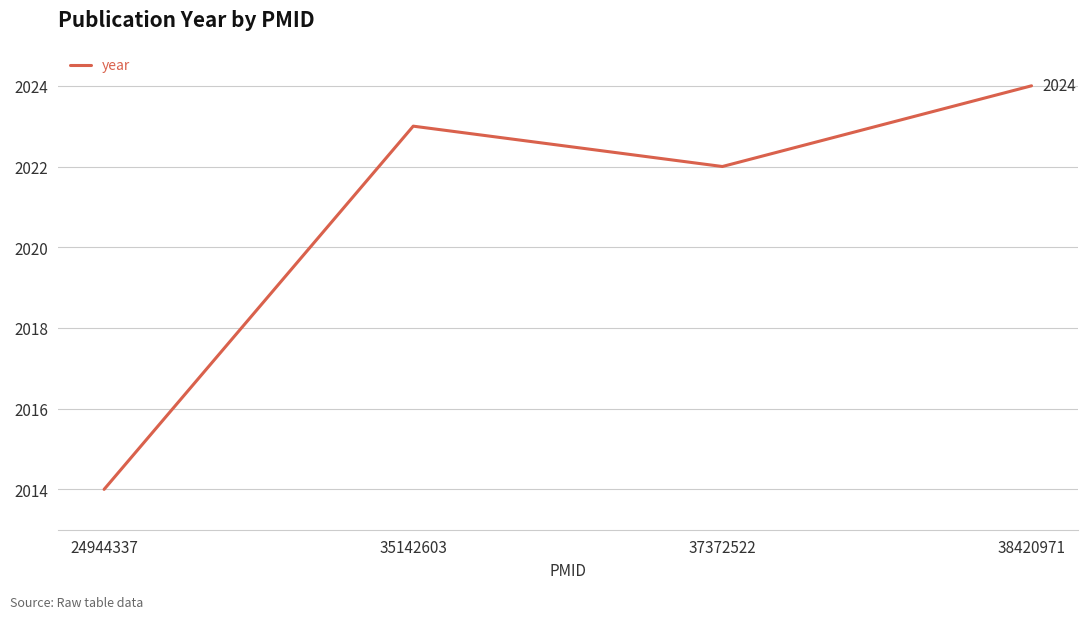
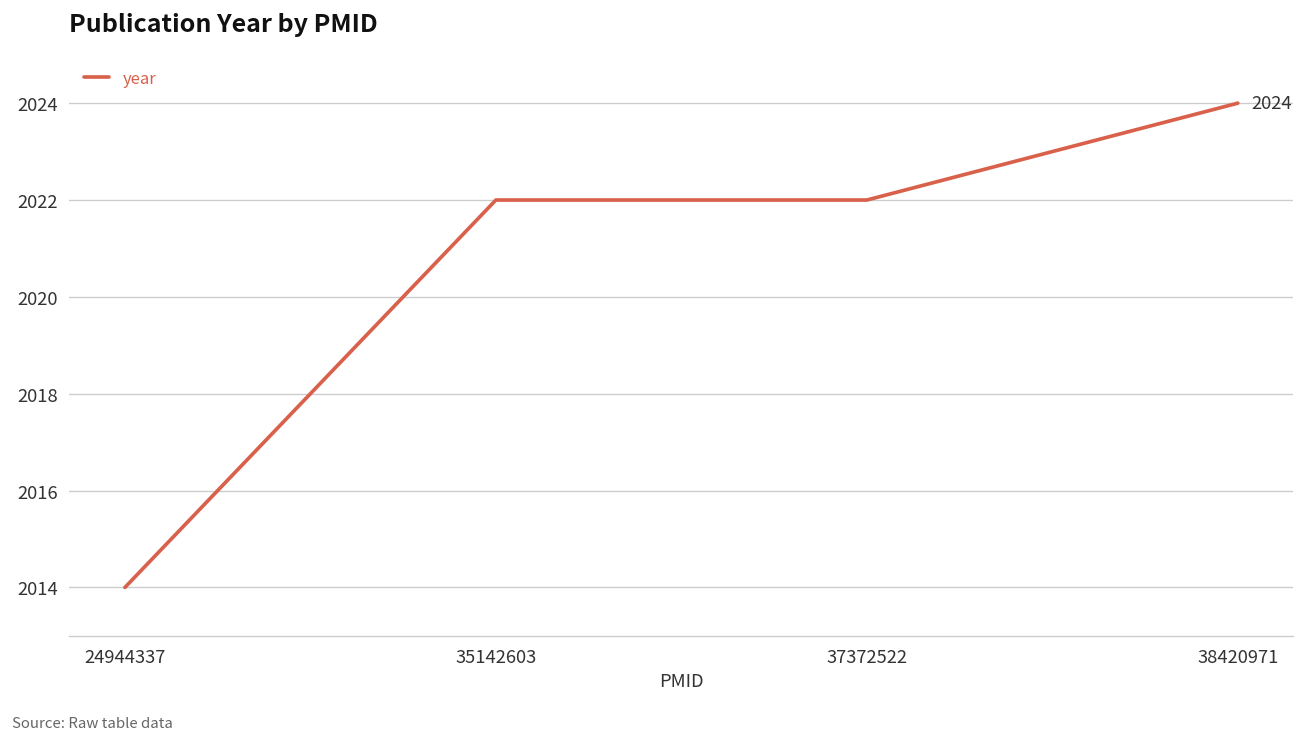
  {
    "24944337": 2014,
-   "35142603": 2023,
+   "35142603": 2022,
    "37372522": 2022
  }
